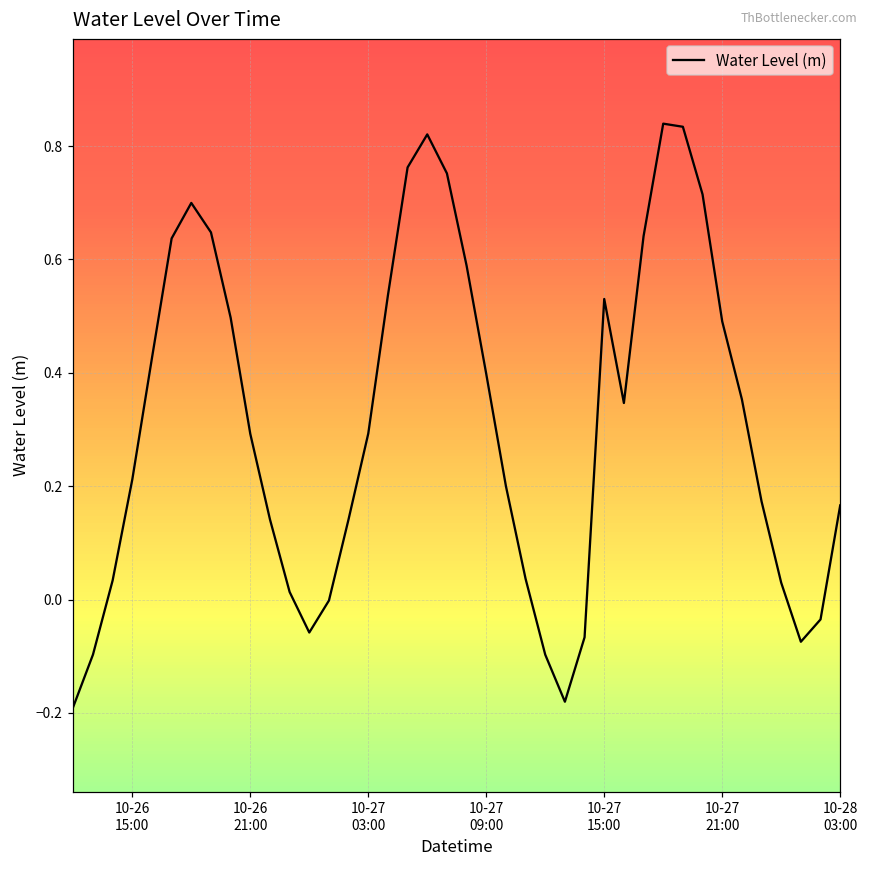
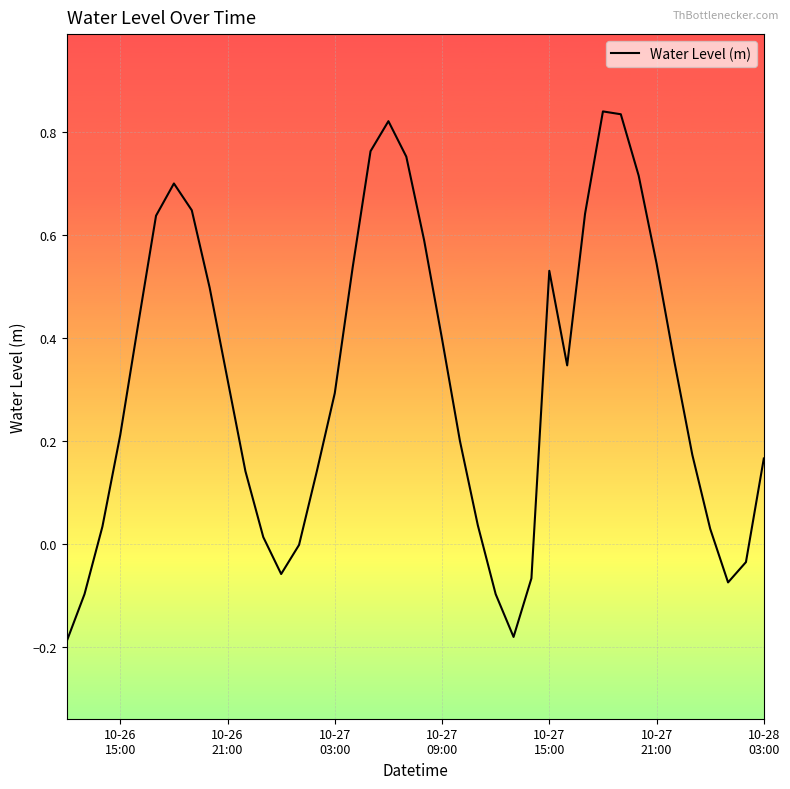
  {
    "10-26 15:00": 0.21,
-   "10-26 21:00": 0.29,
+   "10-26 21:00": 0.32,
    "10-27 03:00": 0.29,
    "10-27 09:00": 0.40,
    "10-27 15:00": 0.53,
-   "10-27 21:00": 0.49,
+   "10-27 21:00": 0.54,
    "10-28 03:00": 0.17
  }
